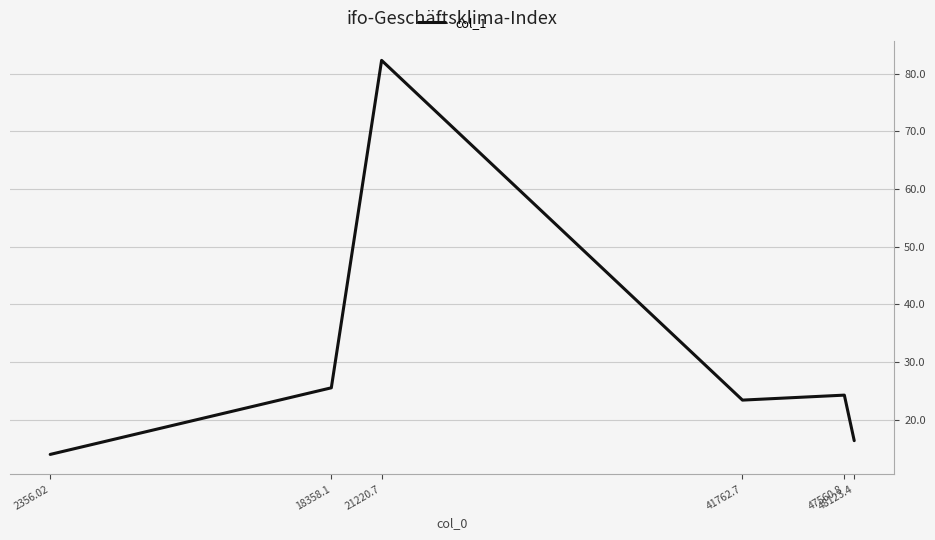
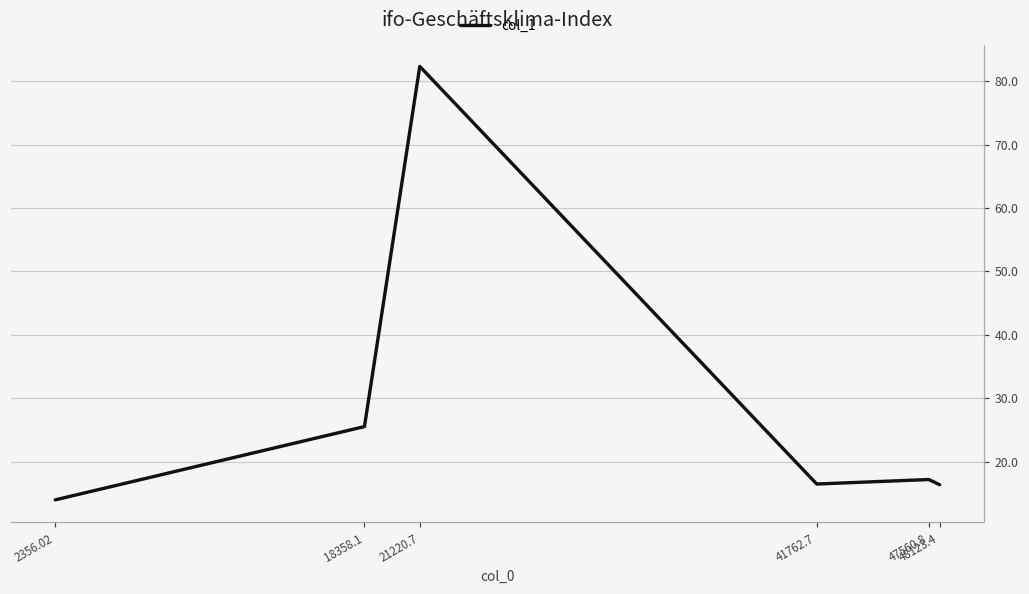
  {
    "2356.02": 14,
    "18358.1": 26,
    "21220.7": 82,
-   "41762.7": 23,
-   "47560.8": 24,
+   "41762.7": 16,
+   "47560.8": 17,
    "48123.4": 16
  }
